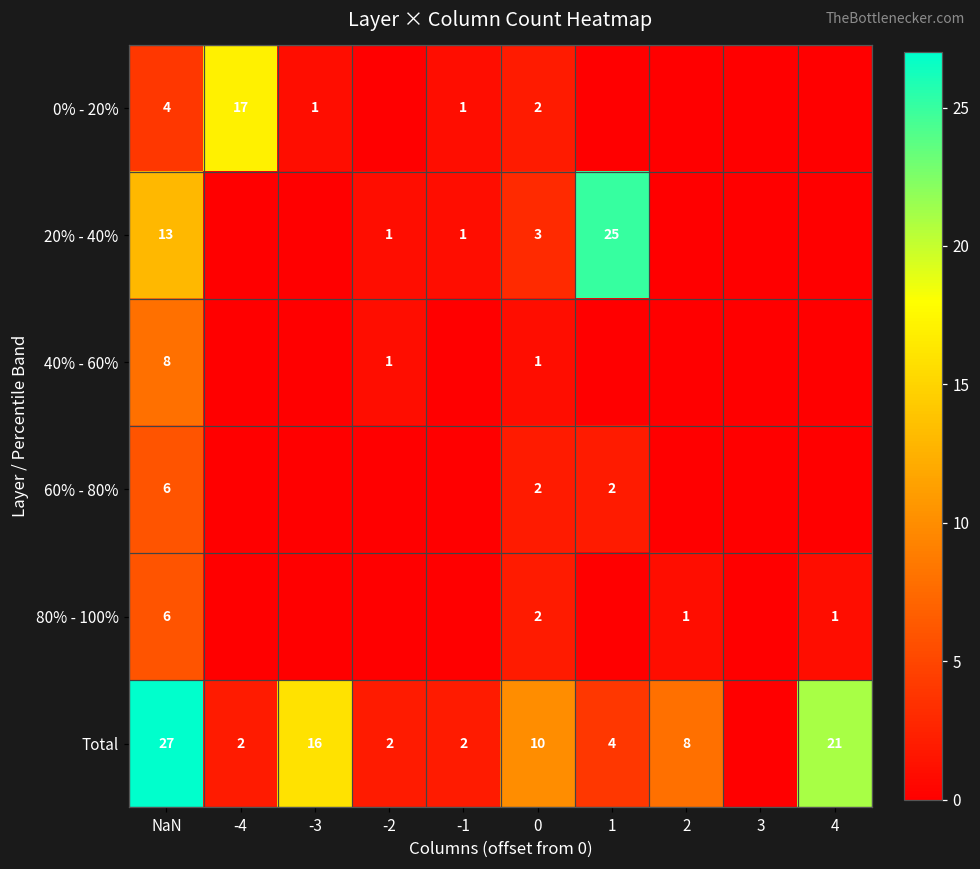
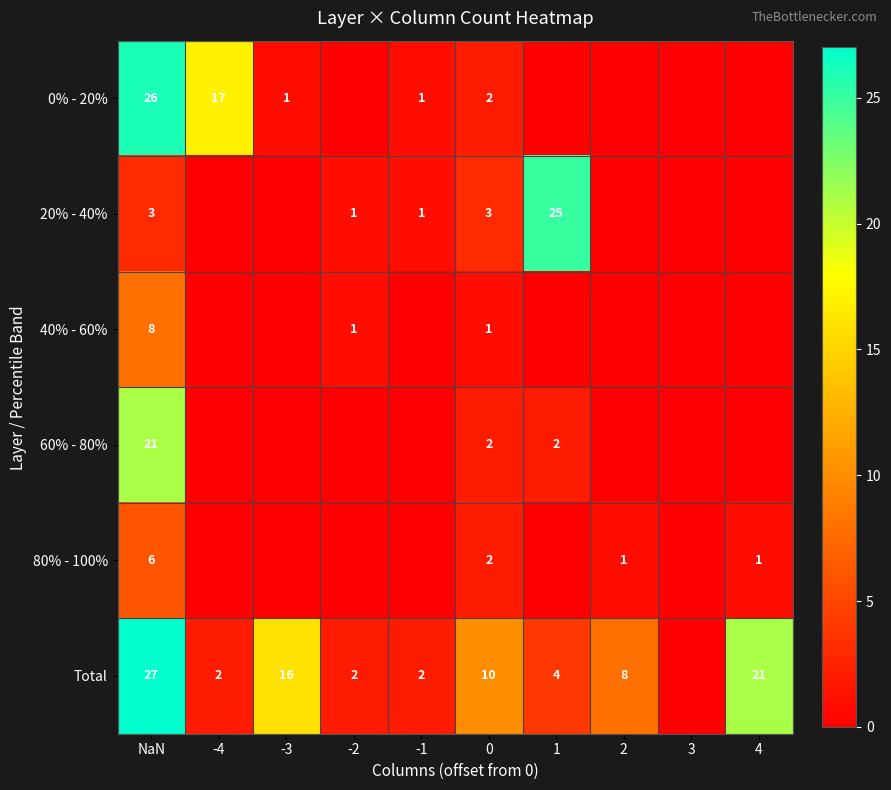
  {
    "0% - 20%": {
-     "NaN": 4,
+     "NaN": 26,
      "-4": 17,
      "-3": 1,
      "-1": 1,
      "0": 2
    },
    "20% - 40%": {
-     "NaN": 13,
+     "NaN": 3,
      "-2": 1,
      "-1": 1,
      "0": 3,
      "1": 25
    },
    "40% - 60%": {
      "NaN": 8,
      "-2": 1,
      "0": 1
    },
    "60% - 80%": {
-     "NaN": 6,
+     "NaN": 21,
      "0": 2,
      "1": 2
    },
    "80% - 100%": {
      "NaN": 6,
      "0": 2,
      "2": 1,
      "4": 1
    },
    "Total": {
      "NaN": 27,
      "-4": 2,
      "-3": 16,
      "-2": 2,
      "-1": 2,
      "0": 10,
      "1": 4,
      "2": 8,
      "4": 21
    }
  }
